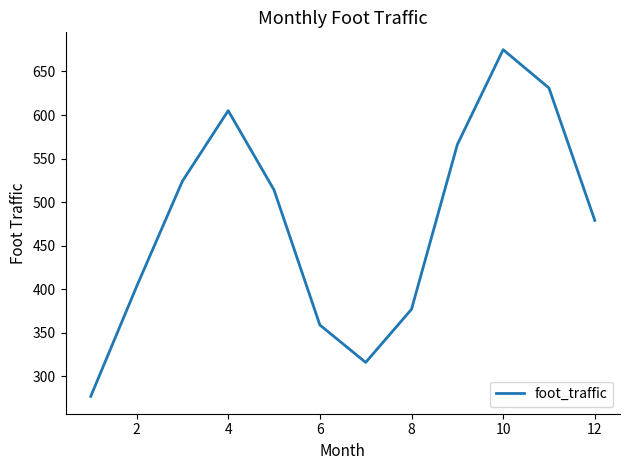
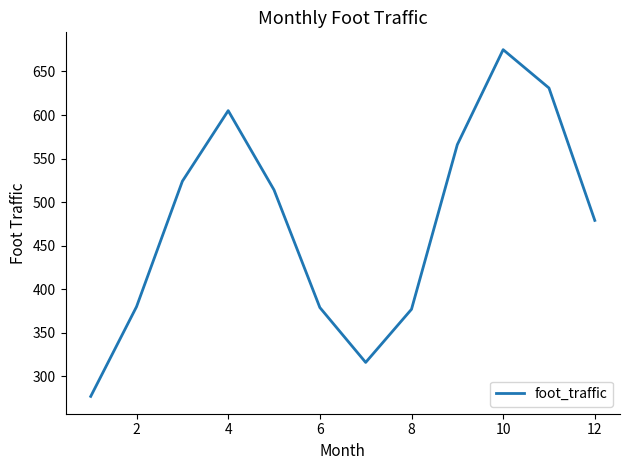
  {
-   "2": 400,
+   "2": 380,
    "4": 610,
-   "6": 360,
+   "6": 380,
    "8": 380,
    "10": 680,
    "12": 480
  }
